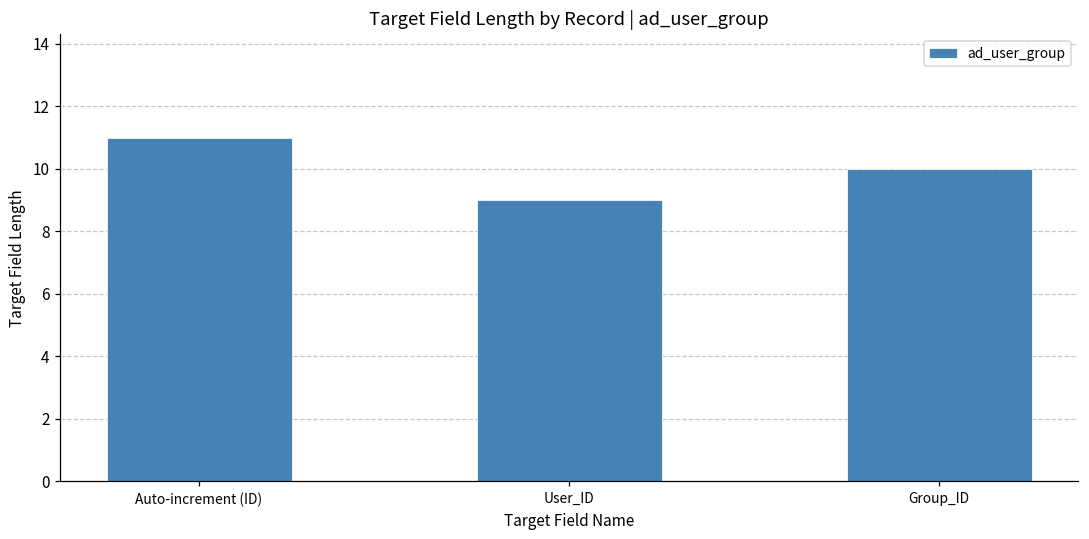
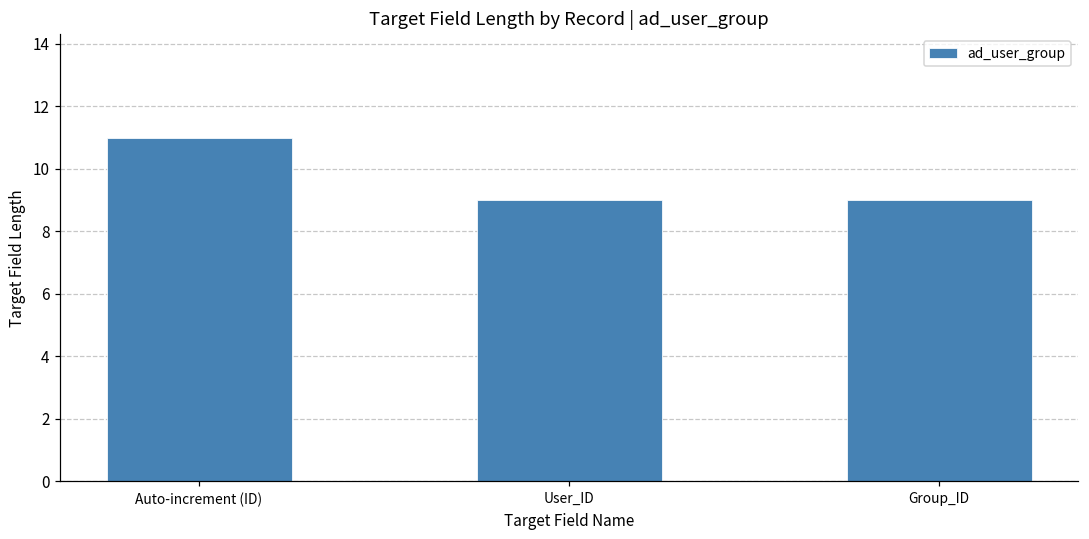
  {
    "Auto-increment (ID)": 11,
    "User_ID": 9,
-   "Group_ID": 10
+   "Group_ID": 9
  }
